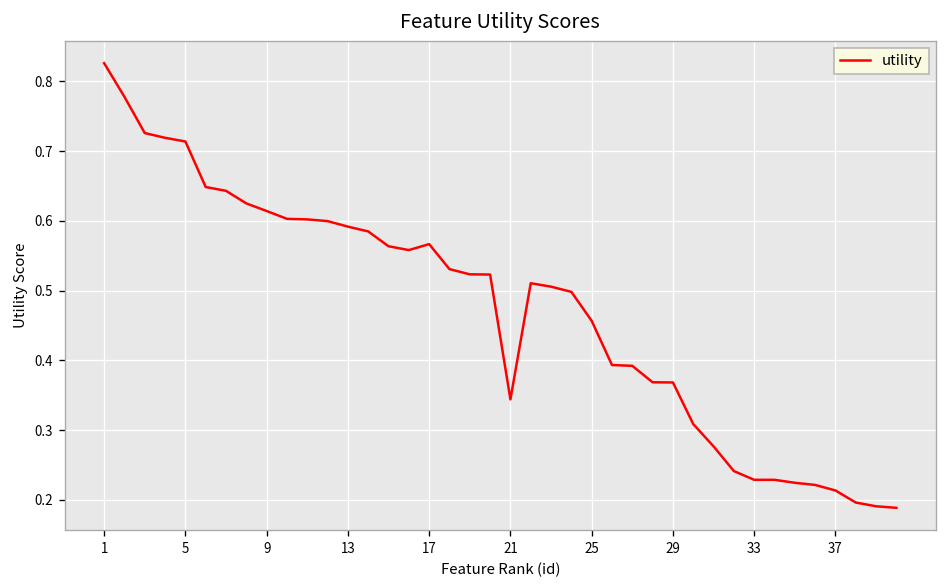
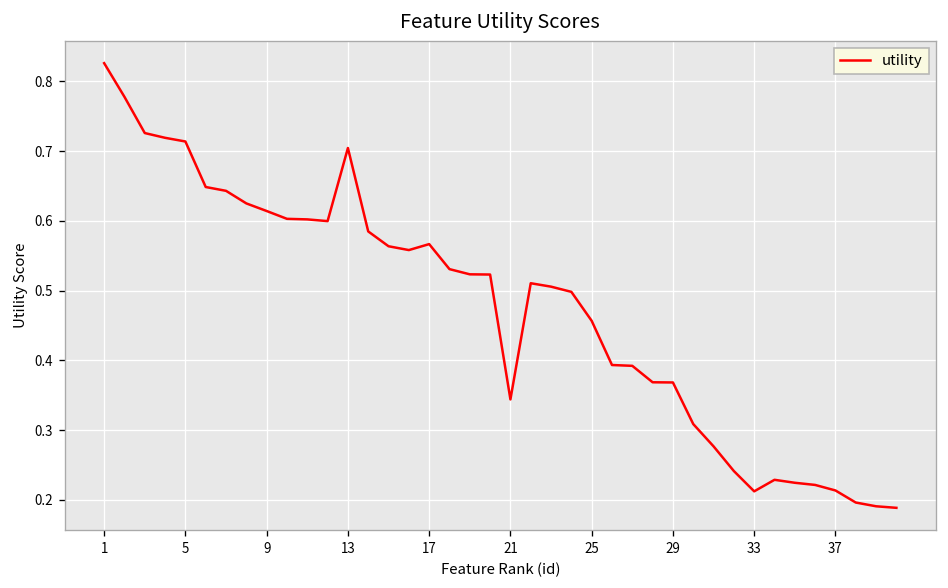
  {
    "1": 0.83,
    "5": 0.71,
    "9": 0.61,
-   "13": 0.59,
+   "13": 0.70,
    "17": 0.57,
    "21": 0.34,
    "25": 0.46,
    "29": 0.37,
-   "33": 0.23,
+   "33": 0.21,
    "37": 0.21
  }
